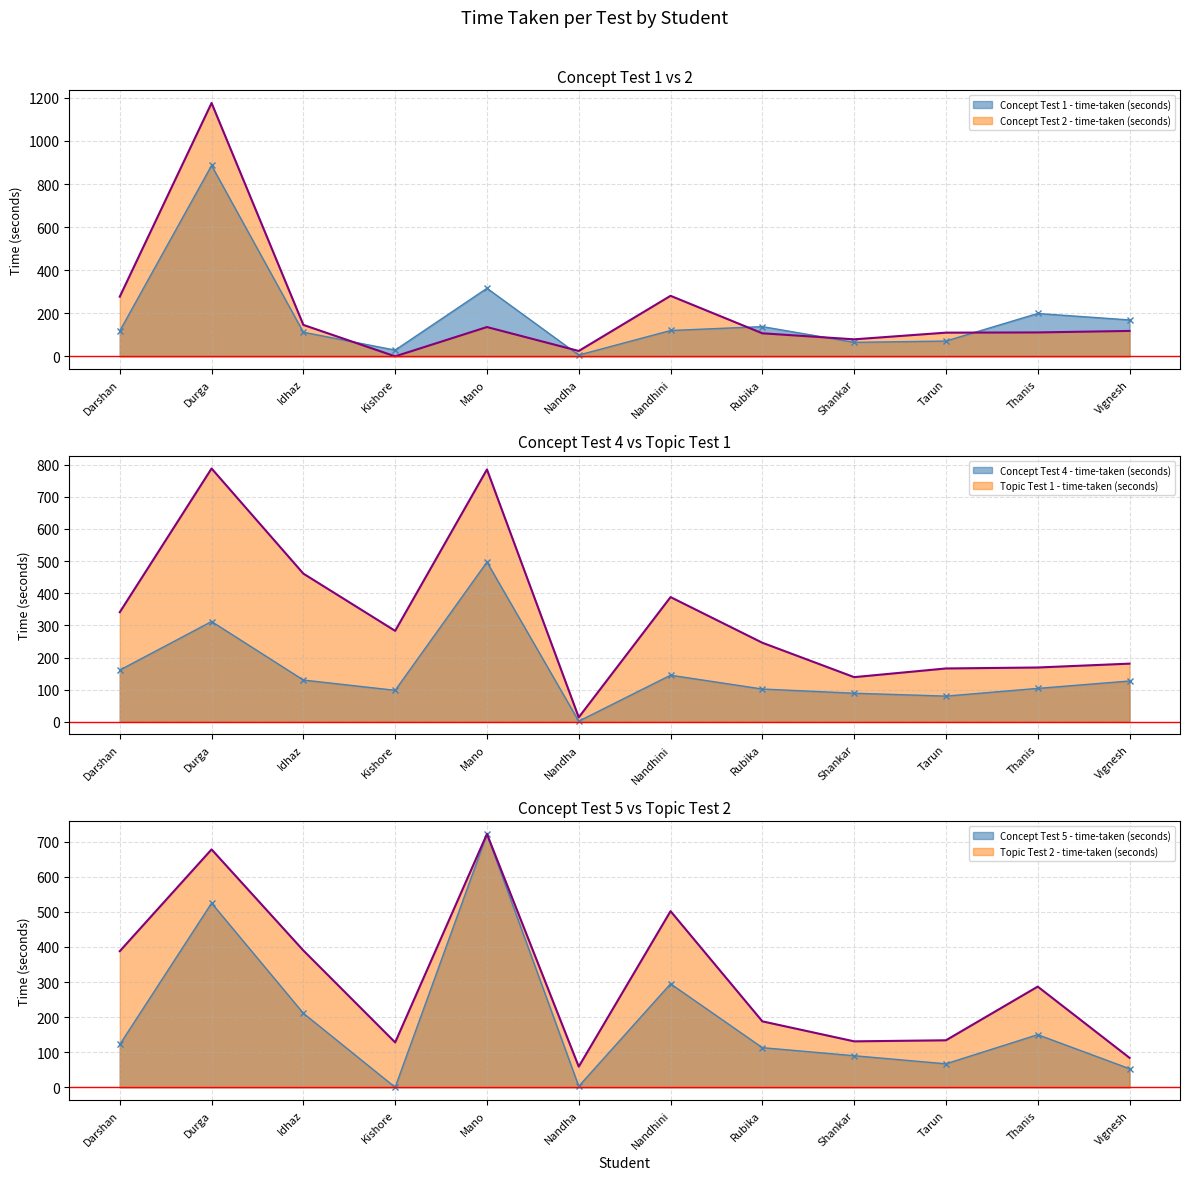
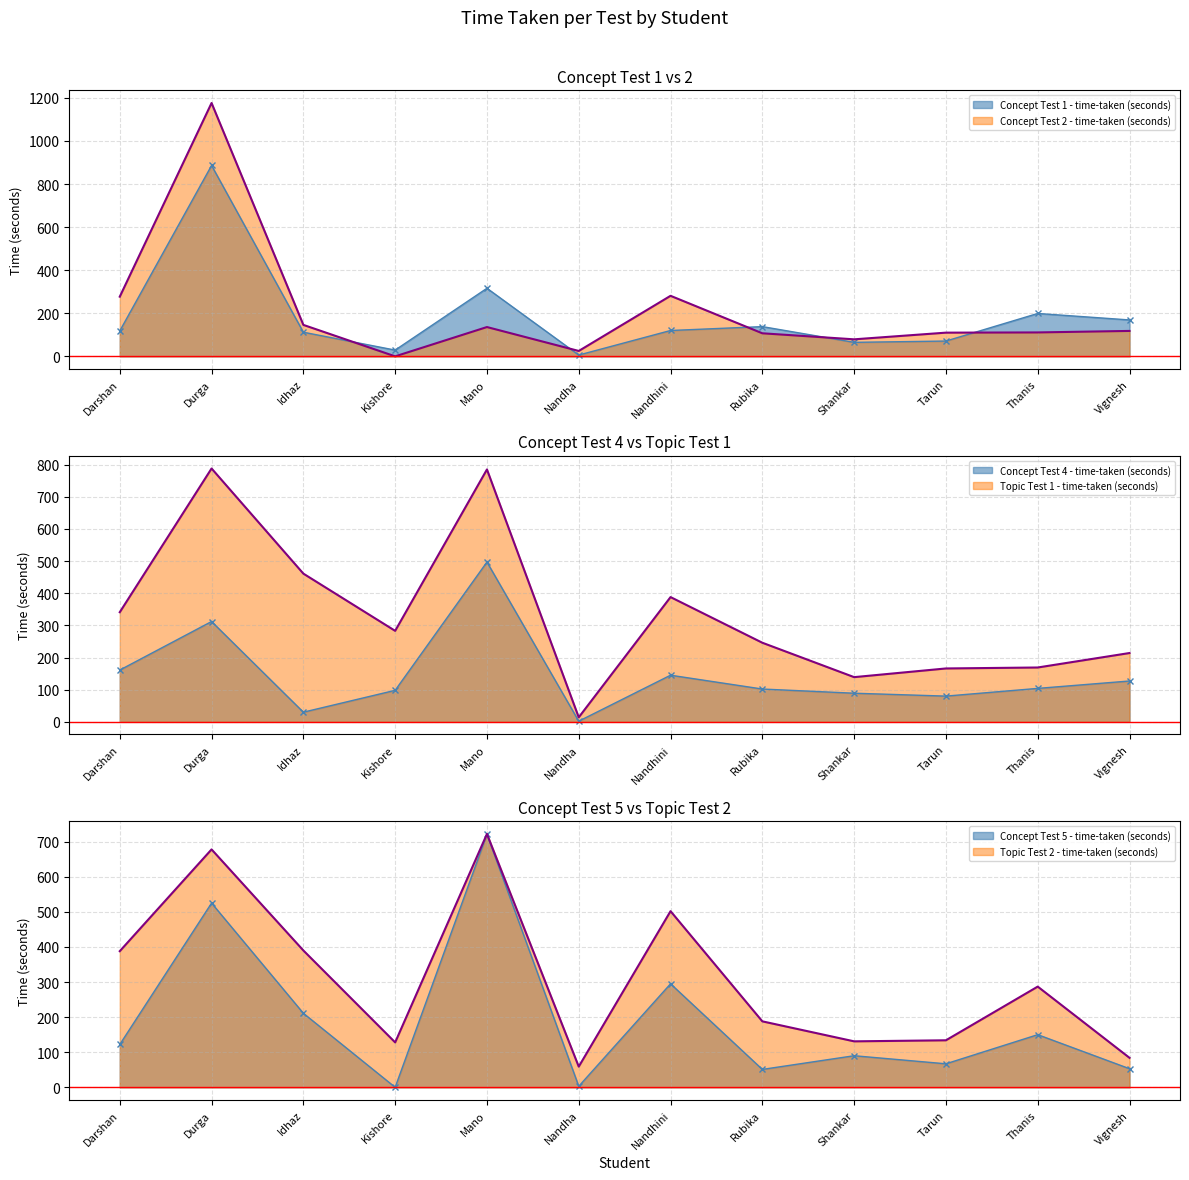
  {
    "Concept Test 1 vs 2": {
      "Concept Test 1 - time-taken (seconds)": {
        "Darshan": 120,
        "Durga": 890,
        "Idhaz": 110,
        "Kishore": 30,
        "Mano": 320,
        "Nandha": 10,
        "Nandhini": 120,
        "Rubika": 140,
        "Shankar": 70,
        "Tarun": 70,
        "Thanis": 200,
        "Vignesh": 170
      },
      "Concept Test 2 - time-taken (seconds)": {
        "Darshan": 280,
        "Durga": 1180,
        "Idhaz": 150,
        "Kishore": 0,
        "Mano": 140,
        "Nandha": 30,
        "Nandhini": 280,
        "Rubika": 110,
        "Shankar": 80,
        "Tarun": 110,
        "Thanis": 110,
        "Vignesh": 120
      }
    },
    "Concept Test 4 vs Topic Test 1": {
      "Concept Test 4 - time-taken (seconds)": {
        "Darshan": 160,
        "Durga": 310,
-       "Idhaz": 130,
+       "Idhaz": 30,
        "Kishore": 100,
        "Mano": 500,
        "Nandha": 0,
        "Nandhini": 150,
        "Rubika": 100,
        "Shankar": 90,
        "Tarun": 80,
        "Thanis": 100,
        "Vignesh": 130
      },
      "Topic Test 1 - time-taken (seconds)": {
        "Darshan": 340,
        "Durga": 790,
        "Idhaz": 460,
        "Kishore": 280,
        "Mano": 790,
        "Nandha": 10,
        "Nandhini": 390,
        "Rubika": 250,
        "Shankar": 140,
        "Tarun": 170,
        "Thanis": 170,
-       "Vignesh": 180
+       "Vignesh": 210
      }
    },
    "Concept Test 5 vs Topic Test 2": {
      "Concept Test 5 - time-taken (seconds)": {
        "Darshan": 120,
        "Durga": 530,
        "Idhaz": 210,
        "Kishore": 0,
        "Nandha": 0,
        "Nandhini": 300,
-       "Rubika": 110,
+       "Rubika": 50,
        "Shankar": 90,
        "Tarun": 70,
        "Thanis": 150,
        "Vignesh": 50
      },
      "Topic Test 2 - time-taken (seconds)": {
        "Darshan": 390,
        "Durga": 680,
        "Idhaz": 390,
        "Kishore": 130,
        "Nandha": 60,
        "Nandhini": 500,
        "Rubika": 190,
        "Shankar": 130,
        "Tarun": 130,
        "Thanis": 290,
        "Vignesh": 80
      }
    }
  }
